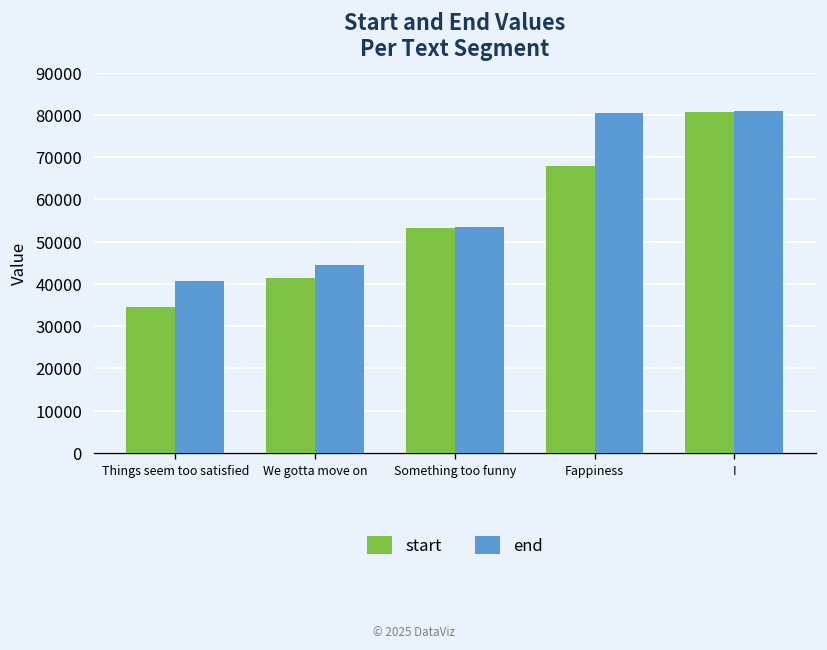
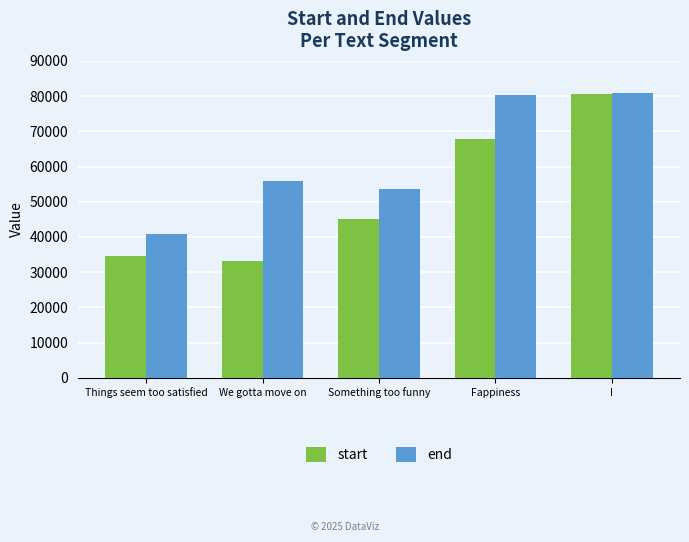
  {
    "start": {
      "Things seem too satisfied": 35000,
-     "We gotta move on": 41000,
-     "Something too funny": 53000,
+     "We gotta move on": 33000,
+     "Something too funny": 45000,
      "Fappiness": 68000,
      "I": 81000
    },
    "end": {
      "Things seem too satisfied": 41000,
-     "We gotta move on": 44000,
+     "We gotta move on": 56000,
      "Something too funny": 54000,
      "Fappiness": 80000,
      "I": 81000
    }
  }
